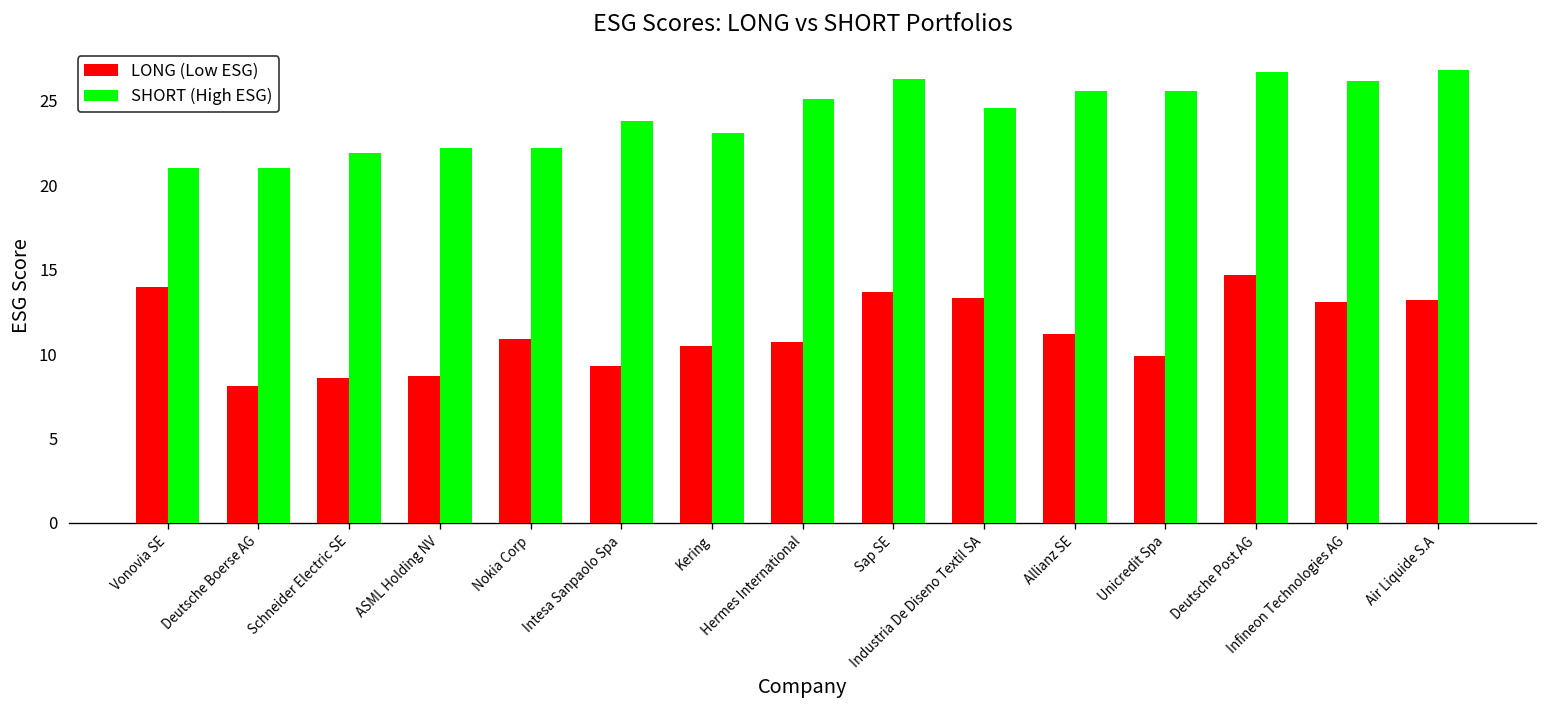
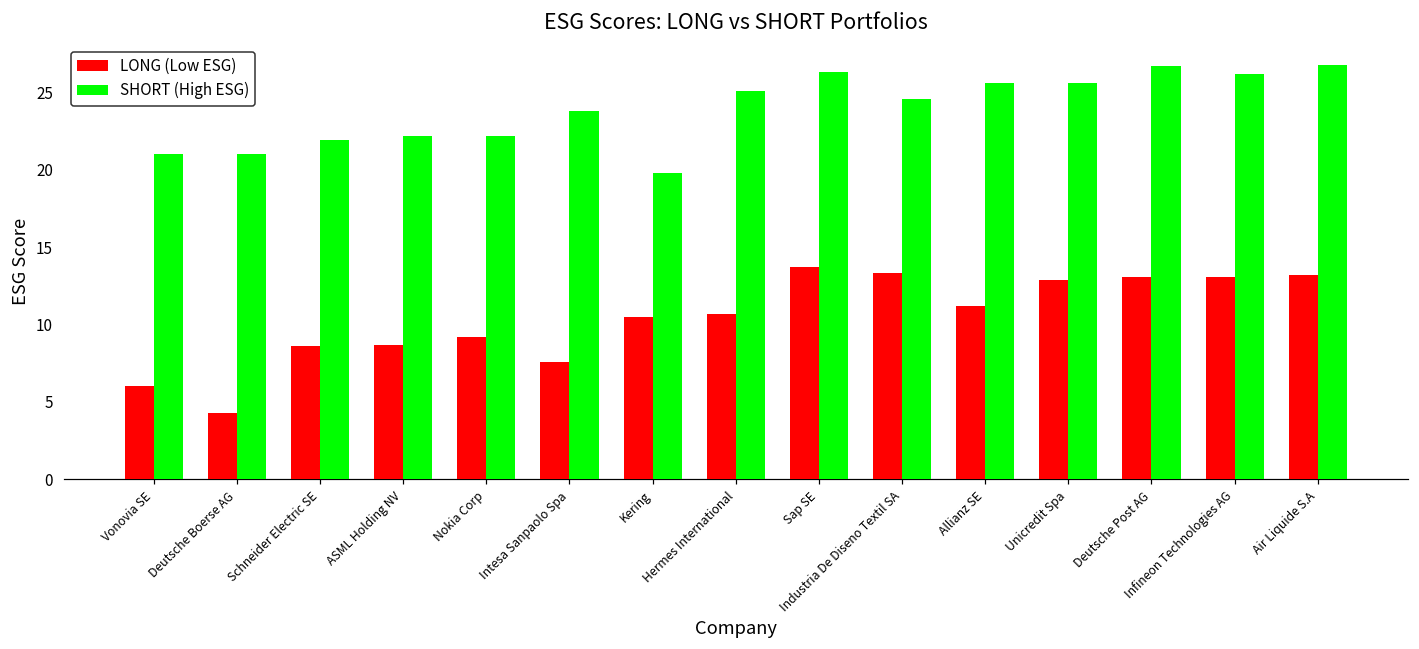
  {
    "LONG (Low ESG)": {
-     "Vonovia SE": 14,
-     "Deutsche Boerse AG": 8.1,
+     "Vonovia SE": 6,
+     "Deutsche Boerse AG": 4.3,
      "Schneider Electric SE": 8.6,
      "ASML Holding NV": 8.7,
-     "Nokia Corp": 10.9,
-     "Intesa Sanpaolo Spa": 9.3,
+     "Nokia Corp": 9.2,
+     "Intesa Sanpaolo Spa": 7.6,
      "Kering": 10.5,
      "Hermes International": 10.7,
      "Sap SE": 13.7,
      "Industria De Diseno Textil SA": 13.3,
      "Allianz SE": 11.2,
-     "Unicredit Spa": 9.9,
-     "Deutsche Post AG": 14.7,
+     "Unicredit Spa": 12.9,
+     "Deutsche Post AG": 13.1,
      "Infineon Technologies AG": 13.1,
      "Air Liquide S.A": 13.2
    },
    "SHORT (High ESG)": {
      "Vonovia SE": 21.0,
      "Deutsche Boerse AG": 21.0,
      "Schneider Electric SE": 21.9,
      "ASML Holding NV": 22.2,
      "Nokia Corp": 22.2,
      "Intesa Sanpaolo Spa": 23.8,
-     "Kering": 23.1,
+     "Kering": 19.8,
      "Hermes International": 25.1,
      "Sap SE": 26.3,
      "Industria De Diseno Textil SA": 24.6,
      "Allianz SE": 25.6,
      "Unicredit Spa": 25.6,
      "Deutsche Post AG": 26.7,
      "Infineon Technologies AG": 26.2,
      "Air Liquide S.A": 26.8
    }
  }
